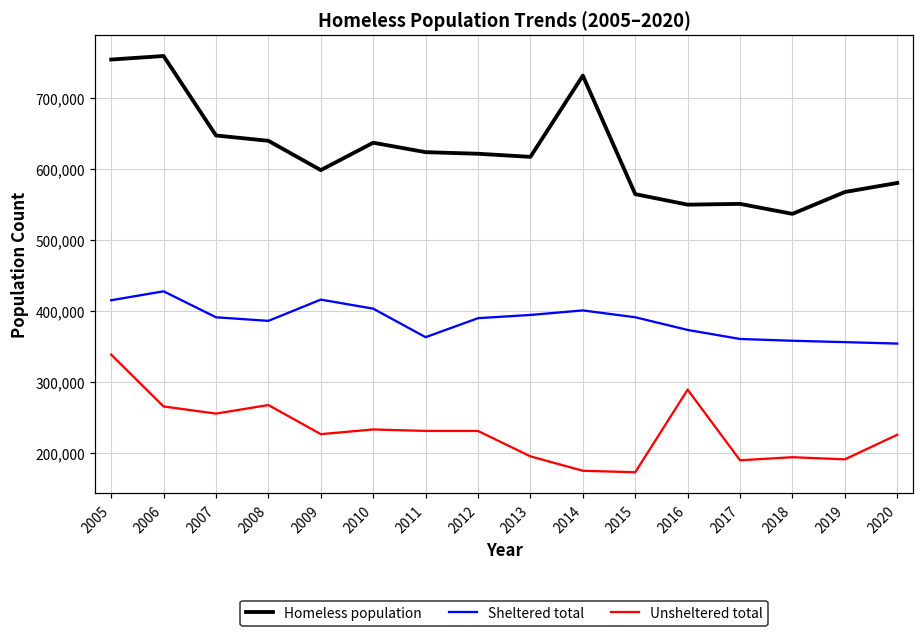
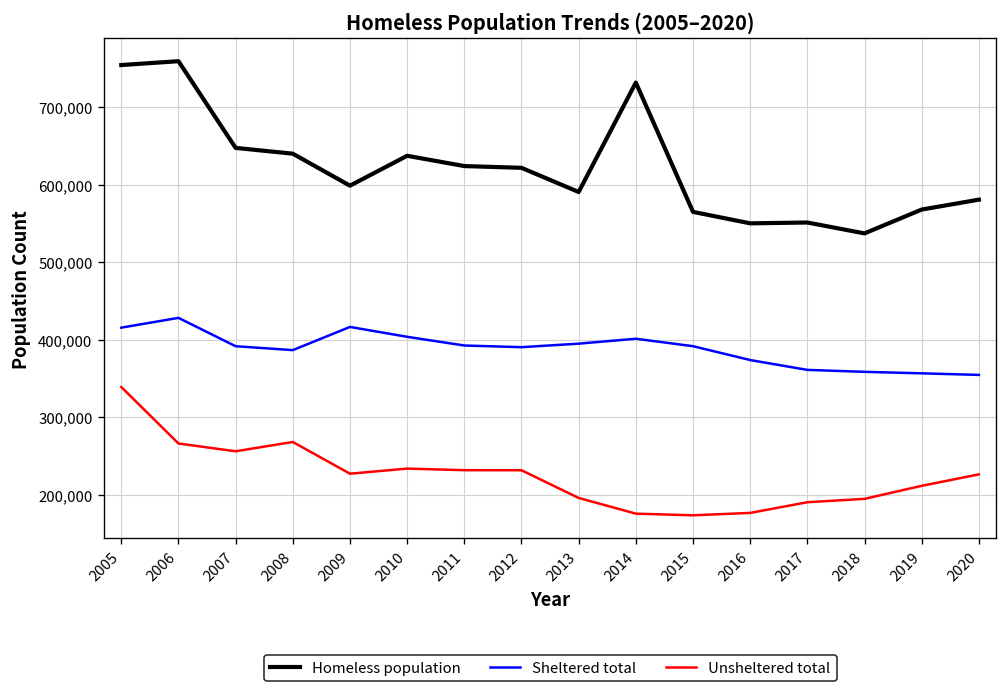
  {
    "Homeless population": {
      "2005": "750,000",
      "2006": "760,000",
      "2007": "650,000",
      "2008": "640,000",
      "2009": "600,000",
      "2010": "640,000",
      "2011": "620,000",
      "2012": "620,000",
-     "2013": "620,000",
+     "2013": "590,000",
      "2014": "730,000",
      "2015": "560,000",
      "2016": "550,000",
      "2017": "550,000",
      "2018": "540,000",
      "2019": "570,000",
      "2020": "580,000"
    },
    "Sheltered total": {
      "2005": "420,000",
      "2006": "430,000",
      "2007": "390,000",
      "2008": "390,000",
      "2009": "420,000",
      "2010": "400,000",
-     "2011": "360,000",
+     "2011": "390,000",
      "2012": "390,000",
      "2013": "390,000",
      "2014": "400,000",
      "2015": "390,000",
      "2016": "370,000",
      "2017": "360,000",
      "2018": "360,000",
      "2019": "360,000",
      "2020": "350,000"
    },
    "Unsheltered total": {
      "2005": "340,000",
      "2006": "270,000",
      "2007": "260,000",
      "2008": "270,000",
      "2009": "230,000",
      "2010": "230,000",
      "2011": "230,000",
      "2012": "230,000",
      "2013": "200,000",
      "2014": "180,000",
      "2015": "170,000",
-     "2016": "290,000",
+     "2016": "180,000",
      "2017": "190,000",
      "2018": "190,000",
-     "2019": "190,000",
+     "2019": "210,000",
      "2020": "230,000"
    }
  }
